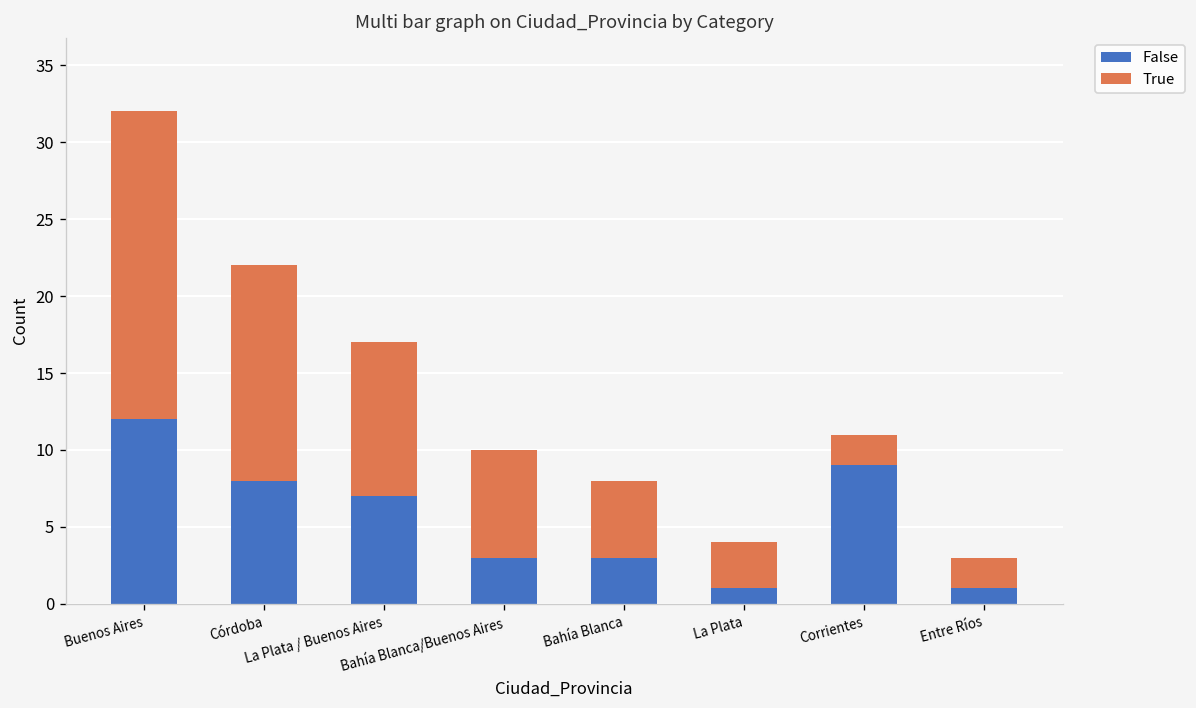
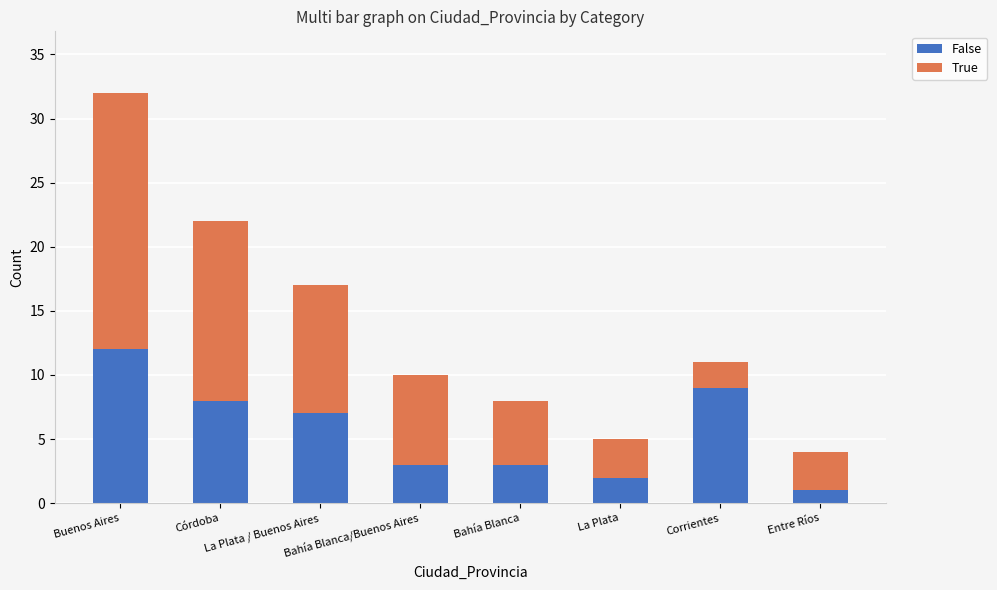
  {
    "False": {
      "Buenos Aires": 12,
      "Córdoba": 8,
      "La Plata / Buenos Aires": 7,
      "Bahía Blanca/Buenos Aires": 3,
      "Bahía Blanca": 3,
-     "La Plata": 1,
+     "La Plata": 2,
      "Corrientes": 9,
      "Entre Ríos": 1
    },
    "True": {
      "Buenos Aires": 20,
      "Córdoba": 14,
      "La Plata / Buenos Aires": 10,
      "Bahía Blanca/Buenos Aires": 7,
      "Bahía Blanca": 5,
      "La Plata": 3,
      "Corrientes": 2,
-     "Entre Ríos": 2
+     "Entre Ríos": 3
    }
  }
